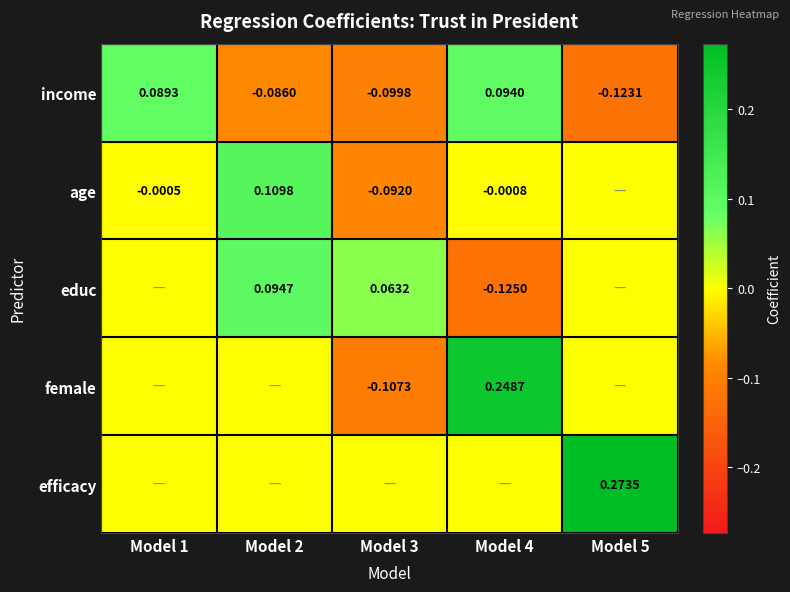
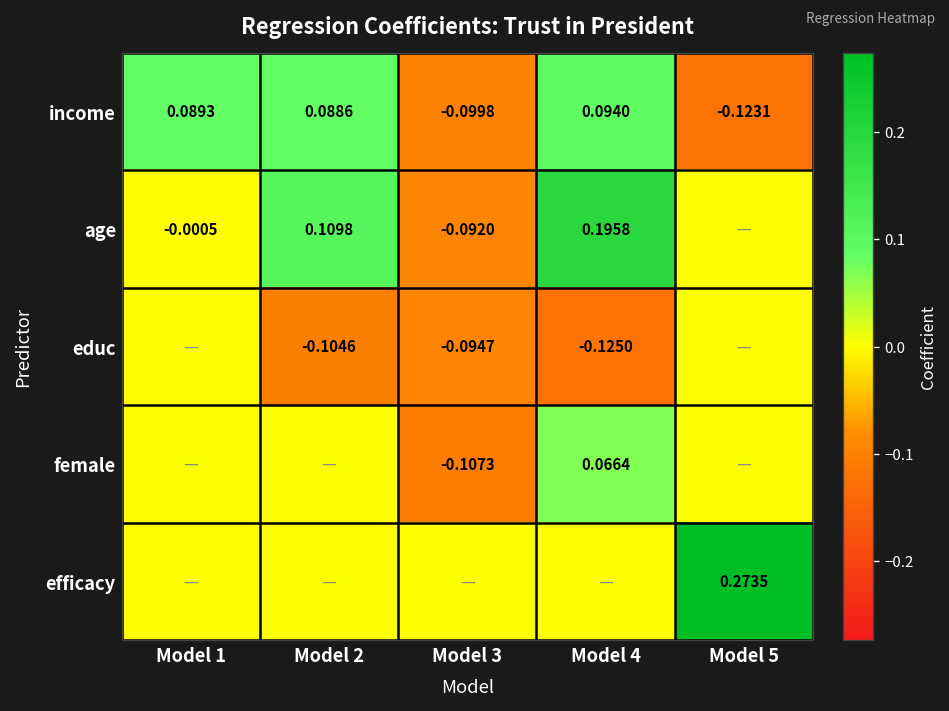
  {
    "income": {
      "Model 1": 0.0893,
-     "Model 2": -0.0860,
+     "Model 2": 0.0886,
      "Model 3": -0.0998,
      "Model 4": 0.0940,
      "Model 5": -0.1231
    },
    "age": {
      "Model 1": -0.0005,
      "Model 2": 0.1098,
      "Model 3": -0.0920,
-     "Model 4": -0.0008
+     "Model 4": 0.1958
    },
    "educ": {
-     "Model 2": 0.0947,
-     "Model 3": 0.0632,
+     "Model 2": -0.1046,
+     "Model 3": -0.0947,
      "Model 4": -0.1250
    },
    "female": {
      "Model 3": -0.1073,
-     "Model 4": 0.2487
+     "Model 4": 0.0664
    },
    "efficacy": {
      "Model 5": 0.2735
    }
  }
